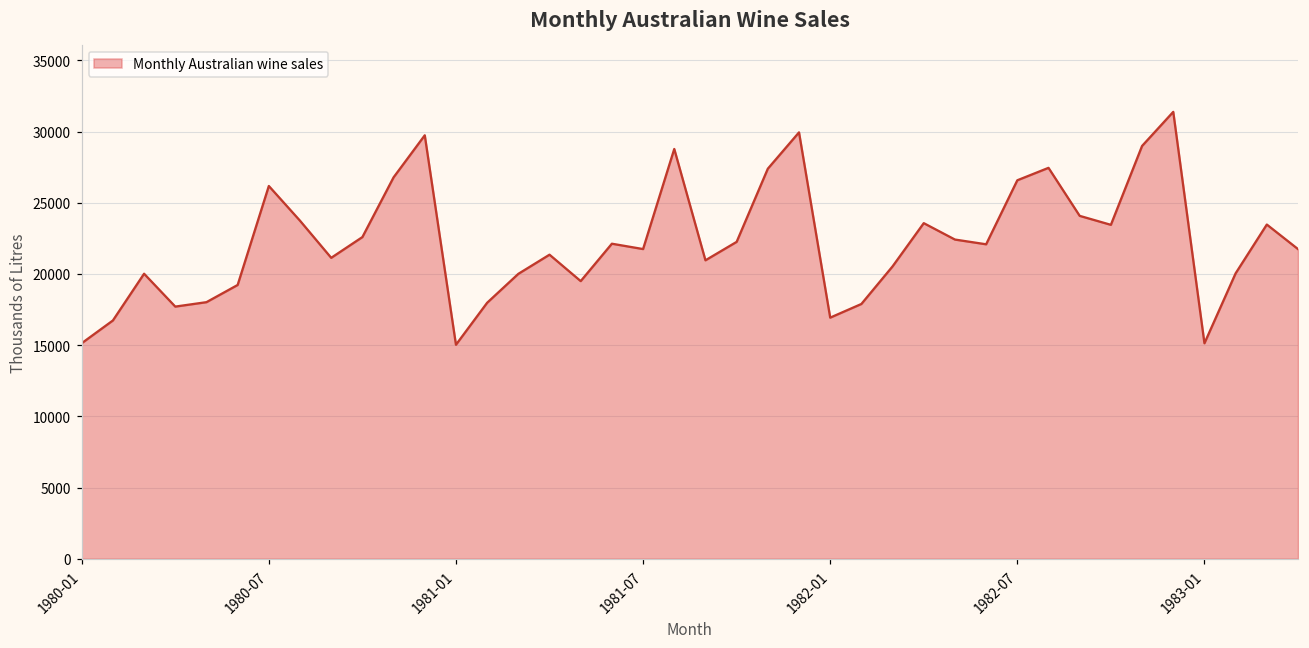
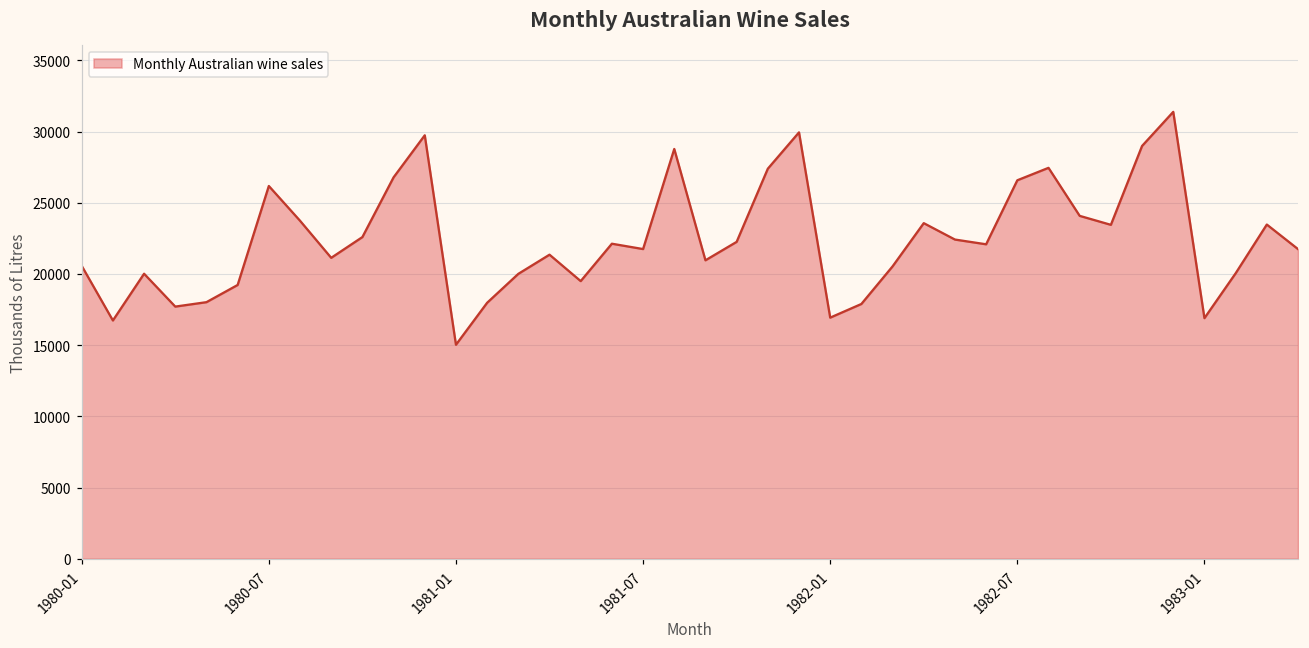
  {
-   "1980-01": 15100,
+   "1980-01": 20600,
    "1980-07": 26200,
    "1981-01": 15000,
    "1981-07": 21700,
    "1982-01": 16900,
    "1982-07": 26600,
-   "1983-01": 15100
+   "1983-01": 16900
  }
